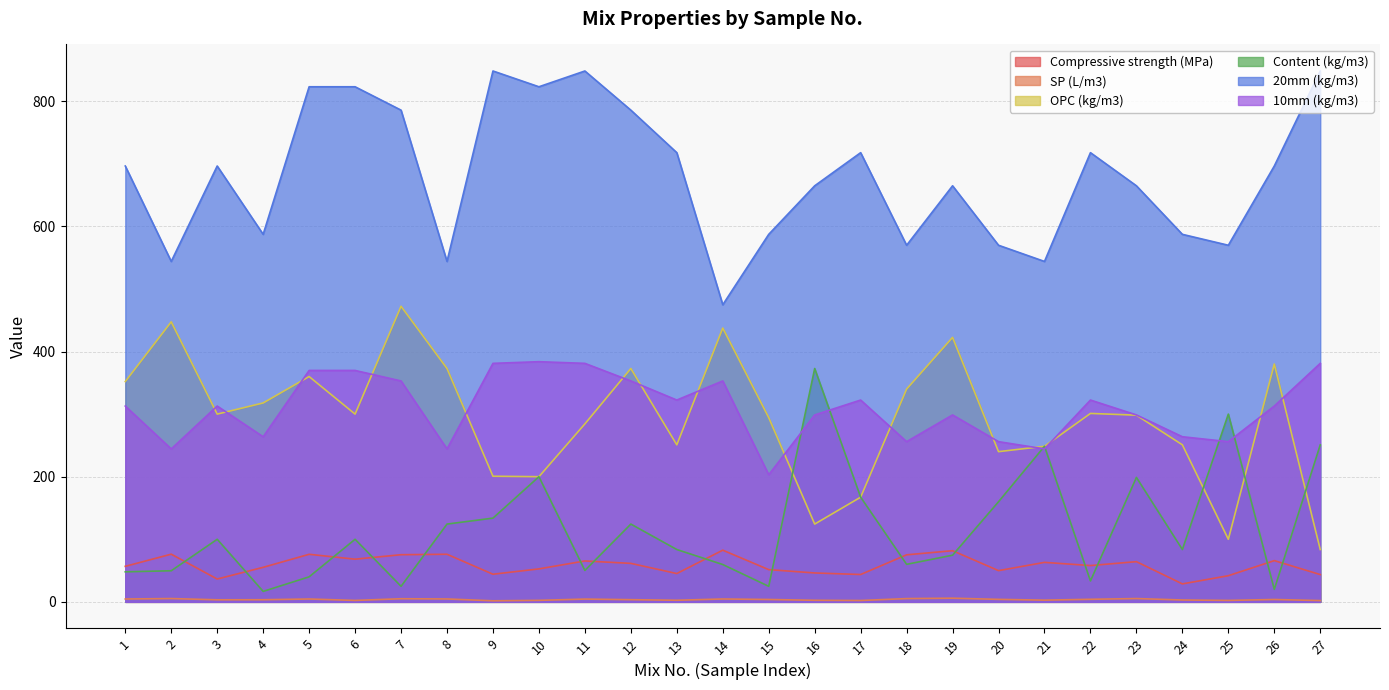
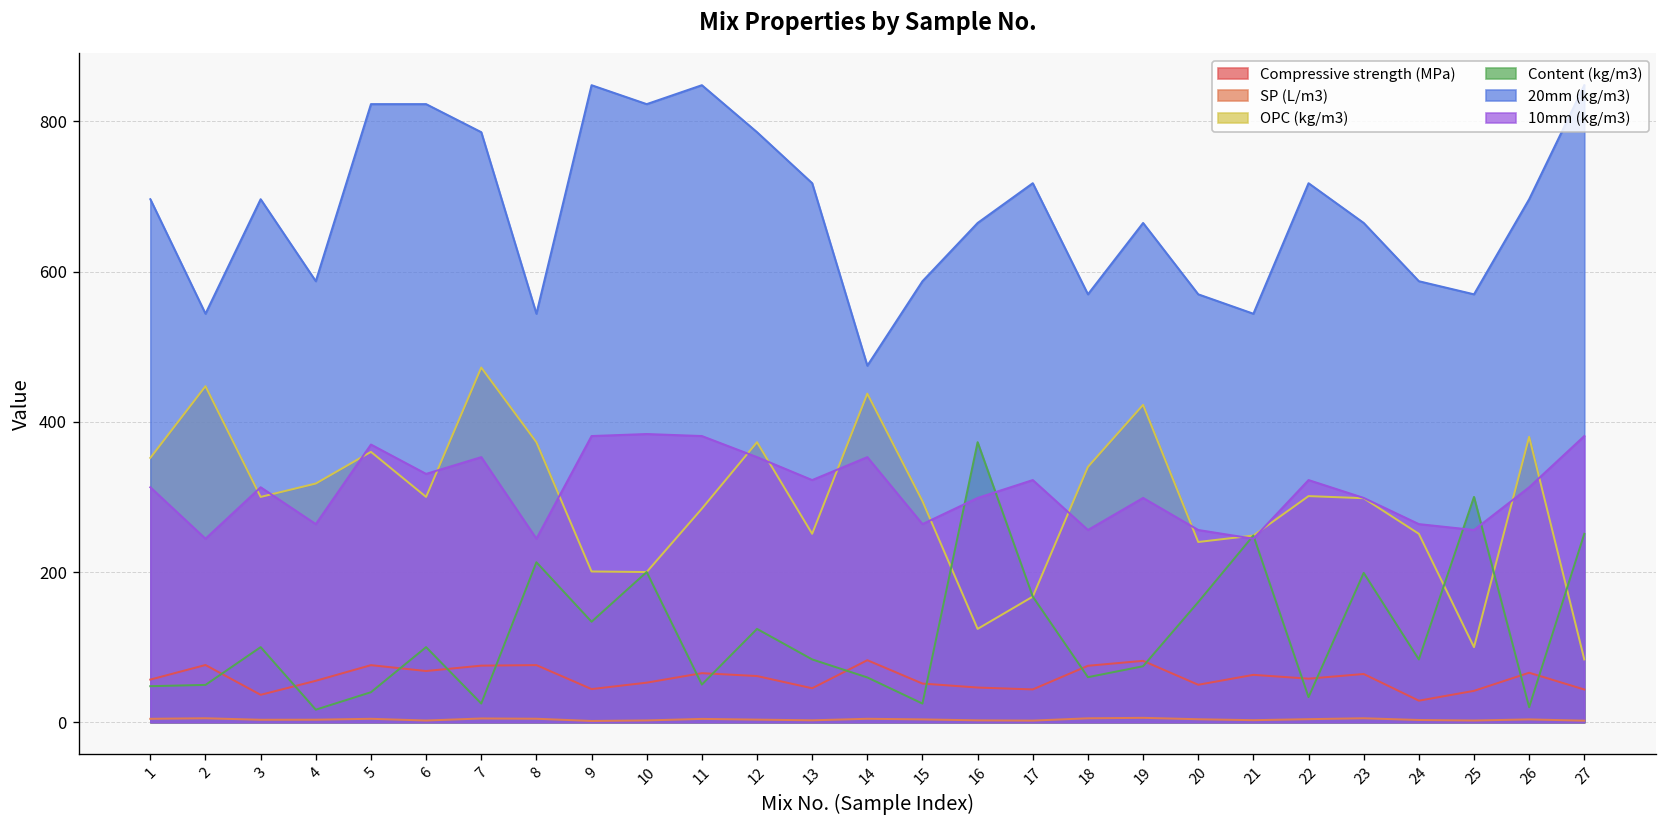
  {
    "OPC (kg/m3)": {
      "1": 350,
      "2": 450,
      "3": 300,
      "4": 320,
      "5": 360,
      "6": 300,
      "7": 470,
      "8": 370,
      "9": 200,
      "11": 280,
      "12": 370,
      "13": 250,
      "14": 440,
      "15": 290,
      "16": 120,
      "18": 340,
      "19": 420,
      "20": 240,
      "22": 300,
      "24": 250,
      "25": 100,
      "26": 380,
      "27": 80
    },
    "Content (kg/m3)": {
      "1": 50,
      "2": 50,
      "3": 100,
      "4": 20,
      "5": 40,
      "6": 100,
      "7": 20,
-     "8": 120,
+     "8": 210,
      "9": 130,
      "11": 50,
      "12": 120,
      "13": 80,
      "14": 60,
      "15": 20,
      "16": 370,
      "18": 60,
      "19": 70,
      "20": 160,
      "22": 30,
      "23": 200,
      "24": 80,
      "25": 300,
      "26": 20,
      "27": 250
    },
    "20mm (kg/m3)": {
      "1": 700,
      "2": 540,
      "3": 700,
      "4": 590,
      "5": 820,
      "6": 820,
      "7": 790,
      "8": 540,
      "9": 850,
      "10": 820,
      "11": 850,
      "12": 790,
      "13": 720,
      "14": 470,
      "15": 590,
      "16": 660,
      "17": 720,
      "18": 570,
      "19": 660,
      "20": 570,
      "21": 540,
      "22": 720,
      "23": 660,
      "24": 590,
      "25": 570,
      "26": 700
    },
    "10mm (kg/m3)": {
      "1": 310,
      "2": 240,
      "3": 310,
      "4": 260,
      "5": 370,
-     "6": 370,
+     "6": 330,
      "7": 350,
      "8": 240,
      "9": 380,
      "10": 380,
      "11": 380,
      "12": 350,
      "13": 320,
      "14": 350,
-     "15": 200,
+     "15": 260,
      "16": 300,
      "17": 320,
      "18": 260,
      "19": 300,
      "20": 260,
      "21": 240,
      "22": 320,
      "24": 260,
      "25": 260,
      "26": 310,
      "27": 380
    }
  }
